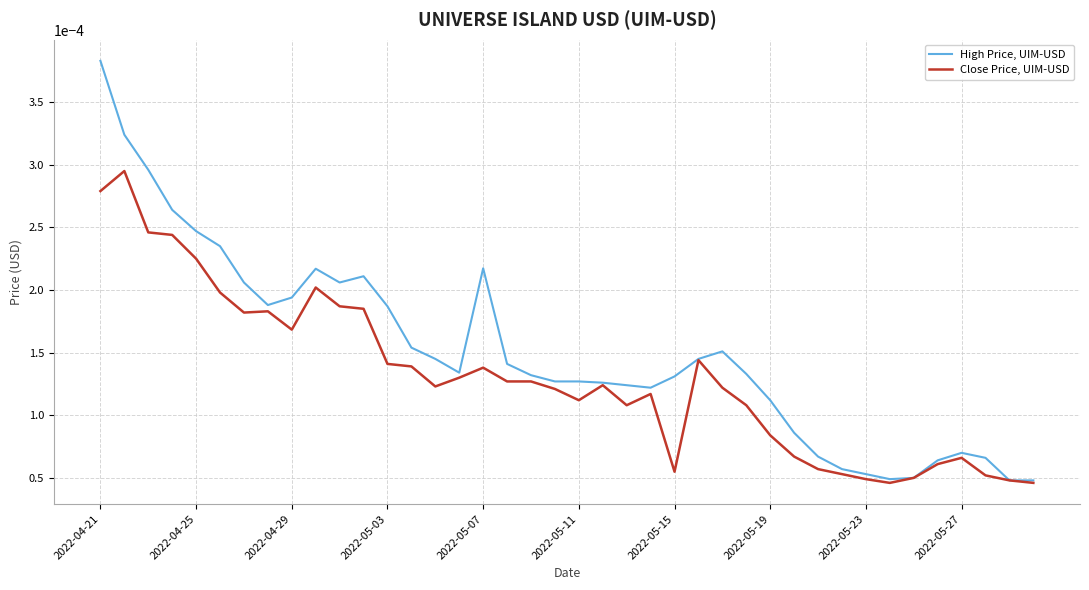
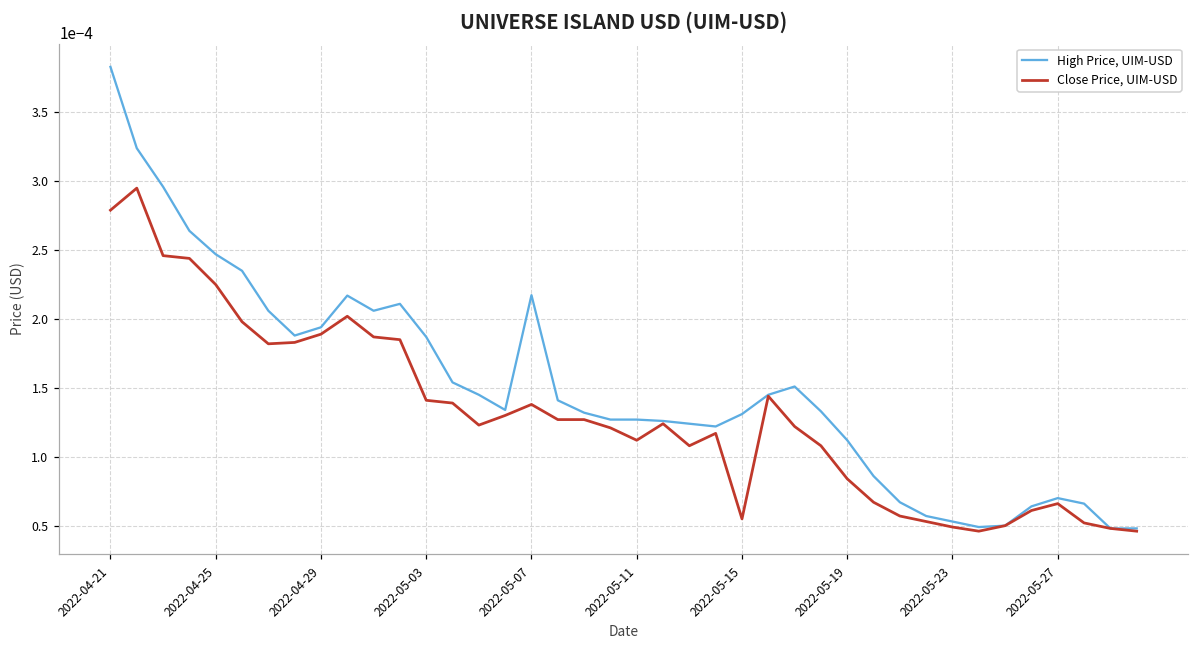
  {
    "High Price, UIM-USD": {
      "2022-04-21": 0.000383,
      "2022-04-25": 0.000247,
      "2022-04-29": 0.000194,
      "2022-05-03": 0.000187,
      "2022-05-07": 0.000217,
      "2022-05-11": 0.000127,
      "2022-05-15": 0.000131,
      "2022-05-19": 0.000112,
      "2022-05-23": 0.000053,
      "2022-05-27": 0.000070
    },
    "Close Price, UIM-USD": {
      "2022-04-21": 0.000279,
      "2022-04-25": 0.000225,
-     "2022-04-29": 0.000168,
+     "2022-04-29": 0.000189,
      "2022-05-03": 0.000141,
      "2022-05-07": 0.000138,
      "2022-05-11": 0.000112,
      "2022-05-15": 0.000055,
      "2022-05-19": 0.000084,
      "2022-05-23": 0.000049,
      "2022-05-27": 0.000066
    }
  }
